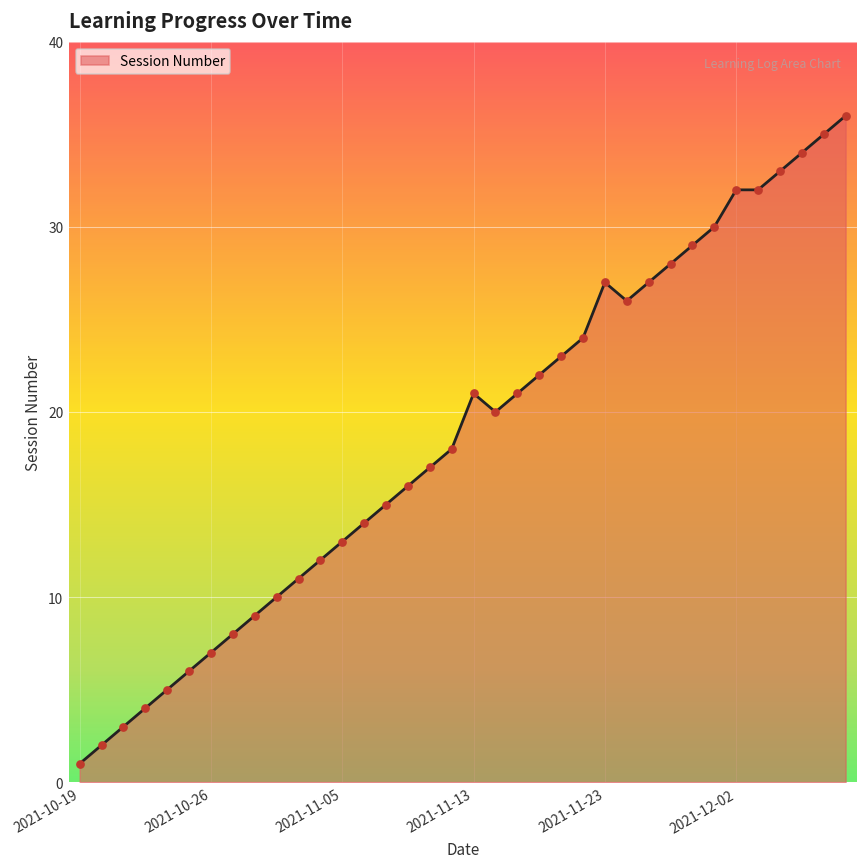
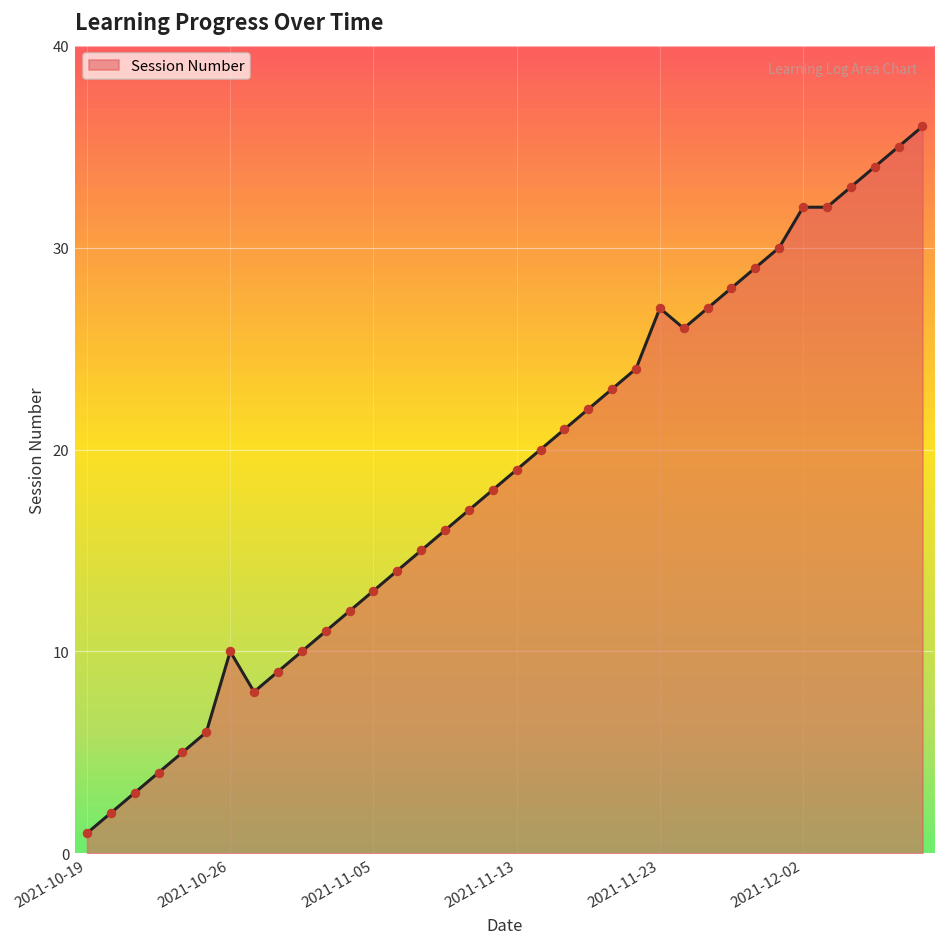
  {
    "2021-10-19": 1,
-   "2021-10-26": 7,
+   "2021-10-26": 10,
    "2021-11-05": 13,
-   "2021-11-13": 21,
+   "2021-11-13": 19,
    "2021-11-23": 27,
    "2021-12-02": 32
  }
